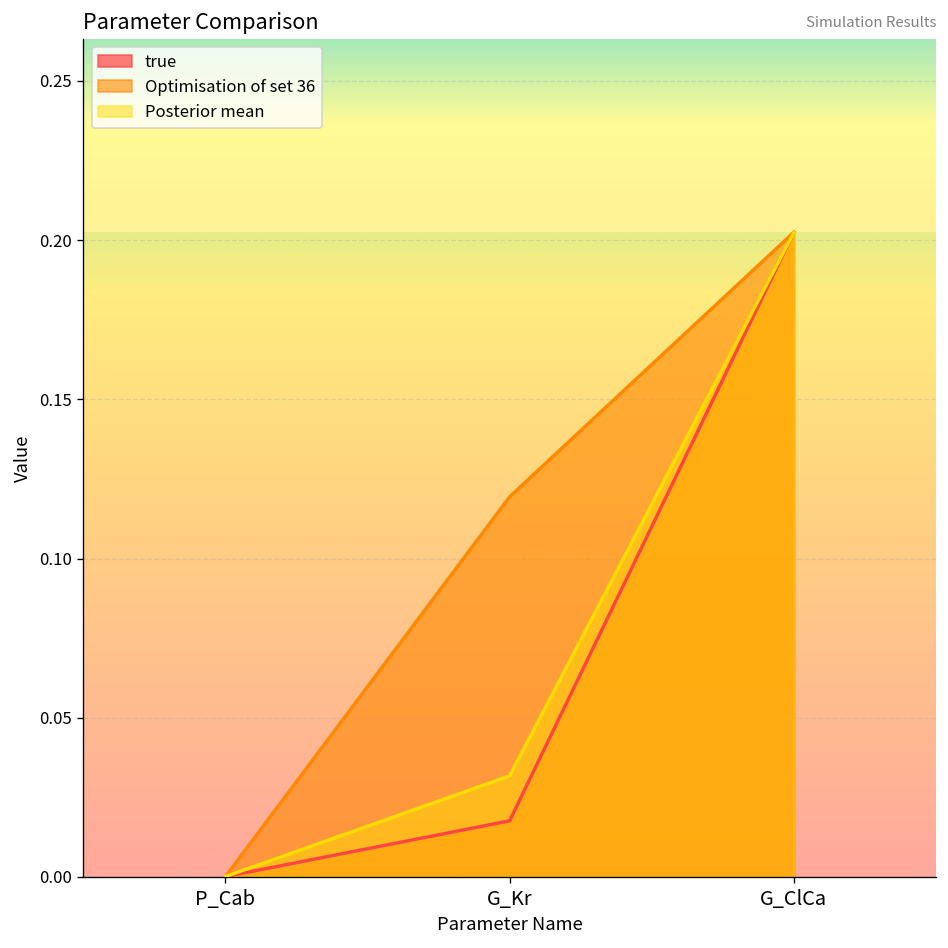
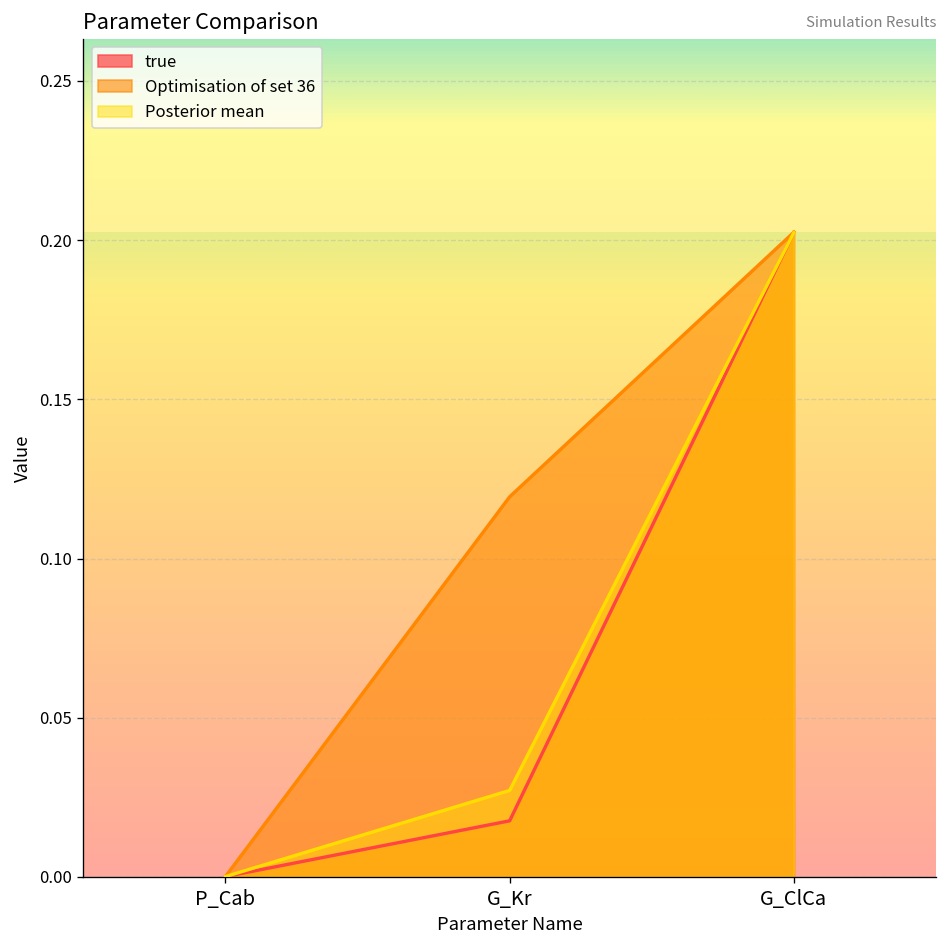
  {
    "true": {
      "G_Kr": 0.018
    },
    "Optimisation of set 36": {
      "G_Kr": 0.119
    },
    "Posterior mean": {
-     "G_Kr": 0.032
+     "G_Kr": 0.027
    }
  }
